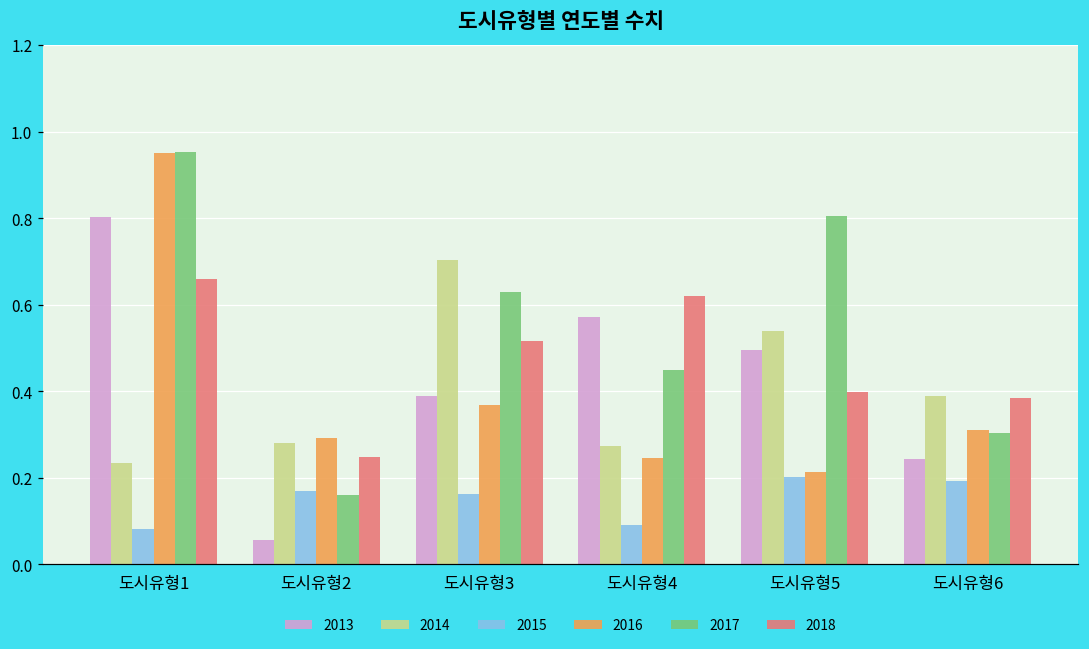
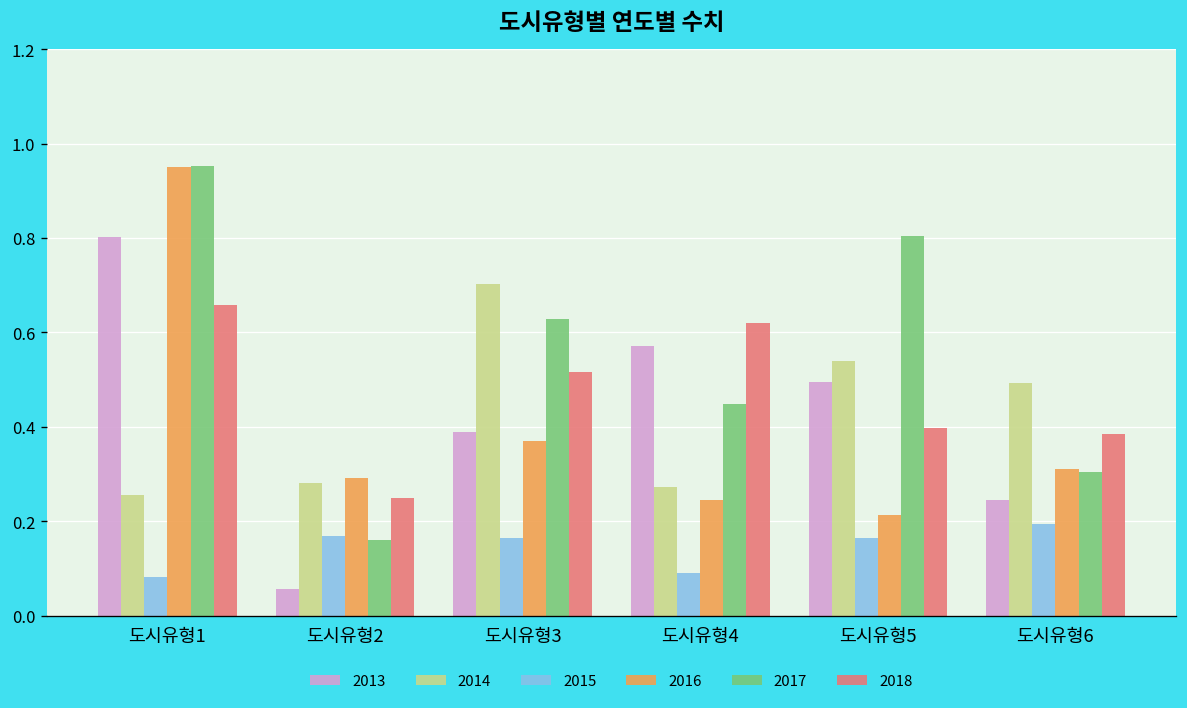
  {
    "2013": {
      "도시유형1": 0.80,
      "도시유형2": 0.06,
      "도시유형3": 0.39,
      "도시유형4": 0.57,
      "도시유형5": 0.50,
      "도시유형6": 0.24
    },
    "2014": {
-     "도시유형1": 0.23,
+     "도시유형1": 0.26,
      "도시유형2": 0.28,
      "도시유형3": 0.70,
      "도시유형4": 0.27,
      "도시유형5": 0.54,
-     "도시유형6": 0.39
+     "도시유형6": 0.49
    },
    "2015": {
      "도시유형1": 0.08,
      "도시유형2": 0.17,
      "도시유형3": 0.16,
      "도시유형4": 0.09,
-     "도시유형5": 0.20,
+     "도시유형5": 0.16,
      "도시유형6": 0.19
    },
    "2017": {
      "도시유형1": 0.95,
      "도시유형2": 0.16,
      "도시유형3": 0.63,
      "도시유형4": 0.45,
      "도시유형5": 0.81,
      "도시유형6": 0.30
    }
  }
